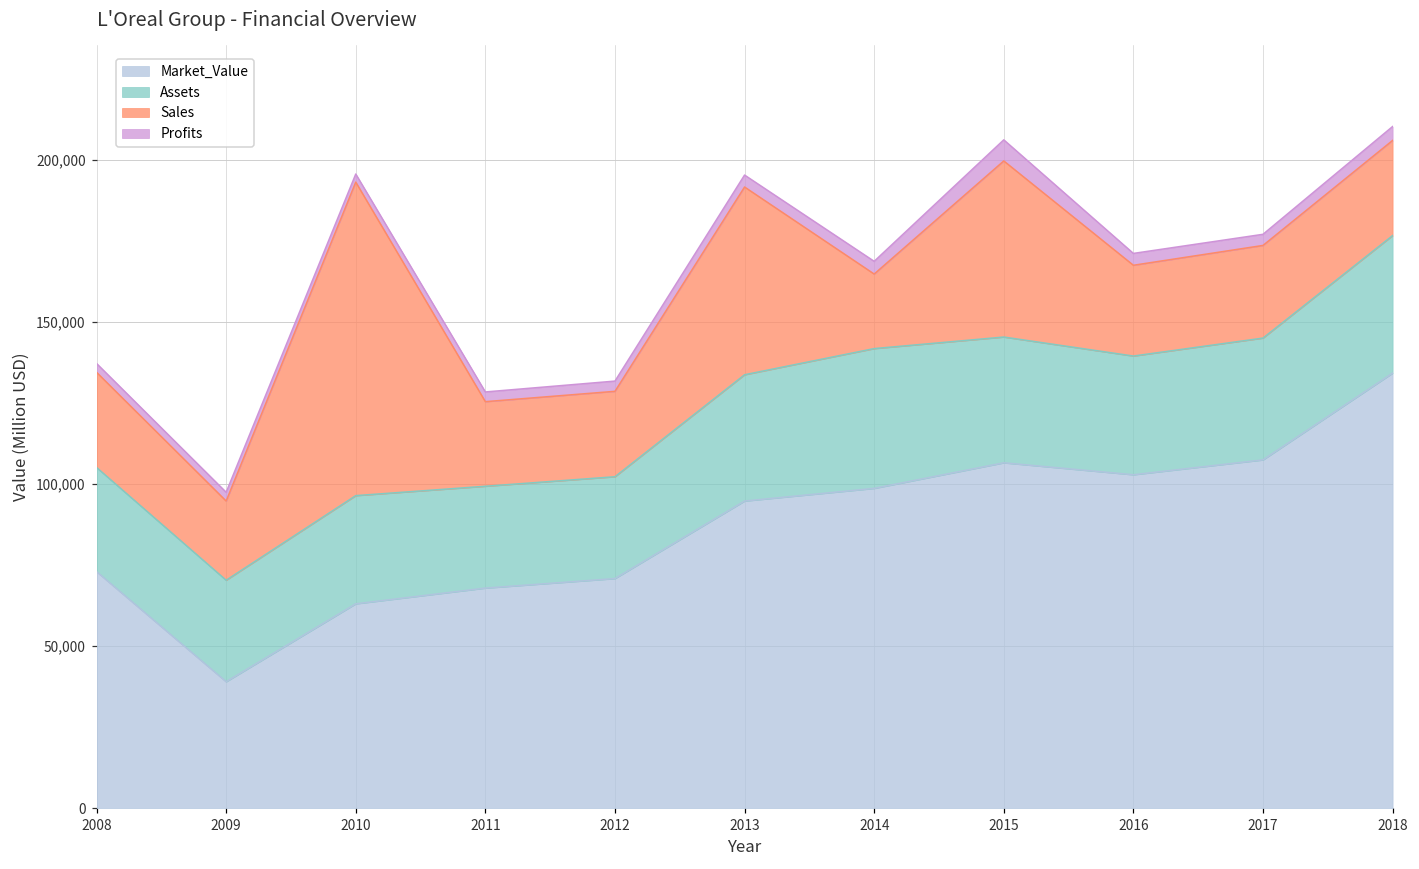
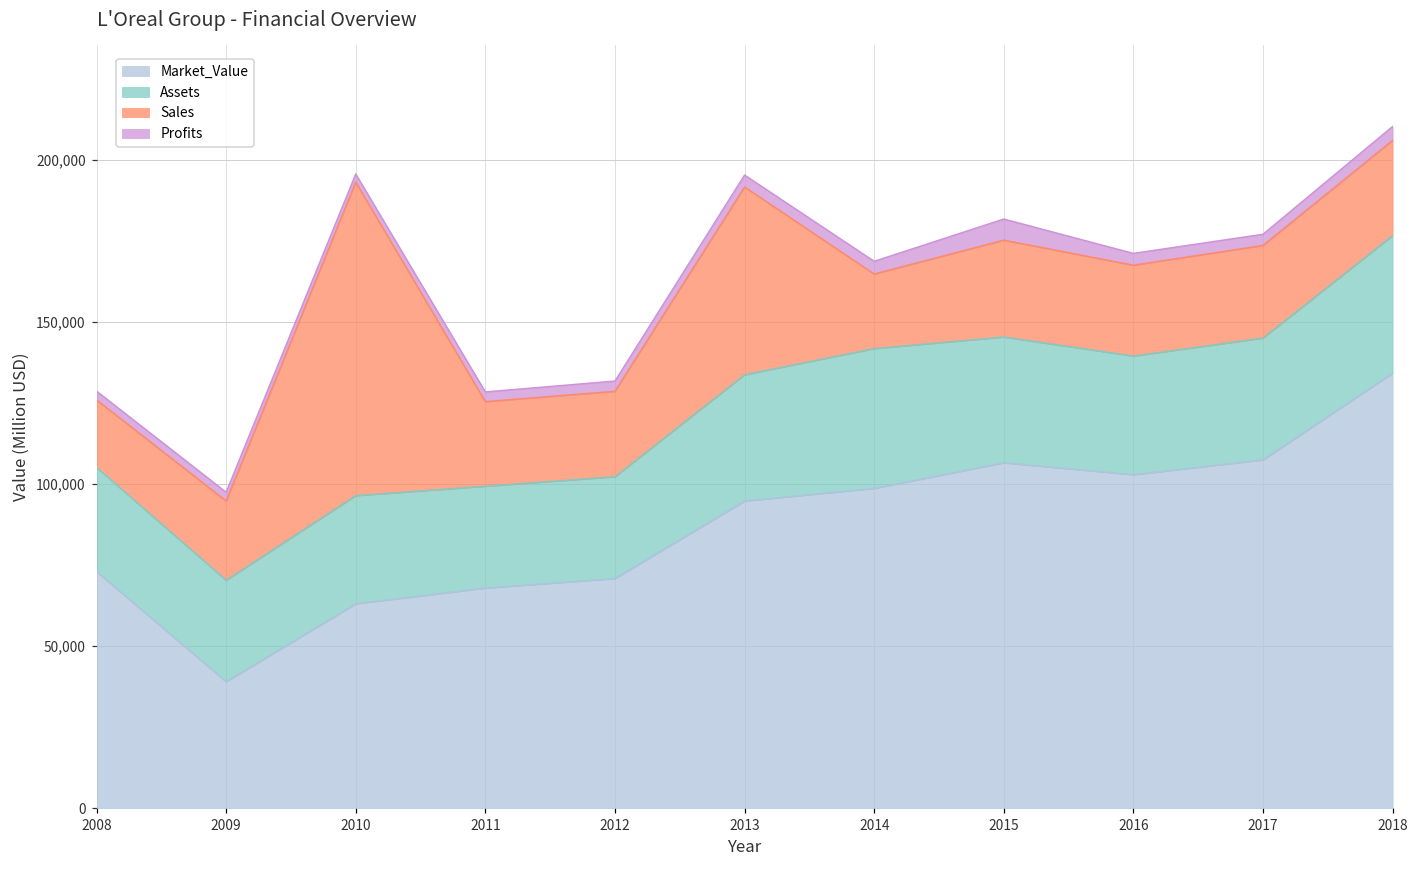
  {
    "Sales": {
-     "2008": "29,000",
+     "2008": "21,000",
      "2009": "24,000",
      "2010": "97,000",
      "2011": "26,000",
      "2012": "26,000",
      "2013": "58,000",
      "2014": "23,000",
-     "2015": "54,000",
+     "2015": "30,000",
      "2016": "28,000",
      "2017": "29,000",
      "2018": "29,000"
    }
  }
